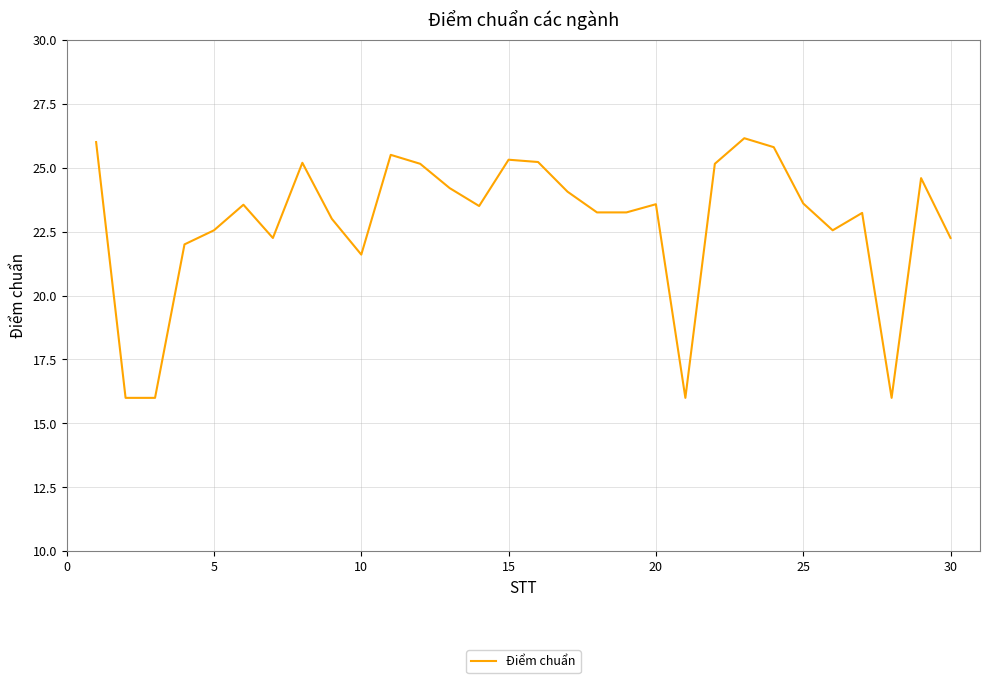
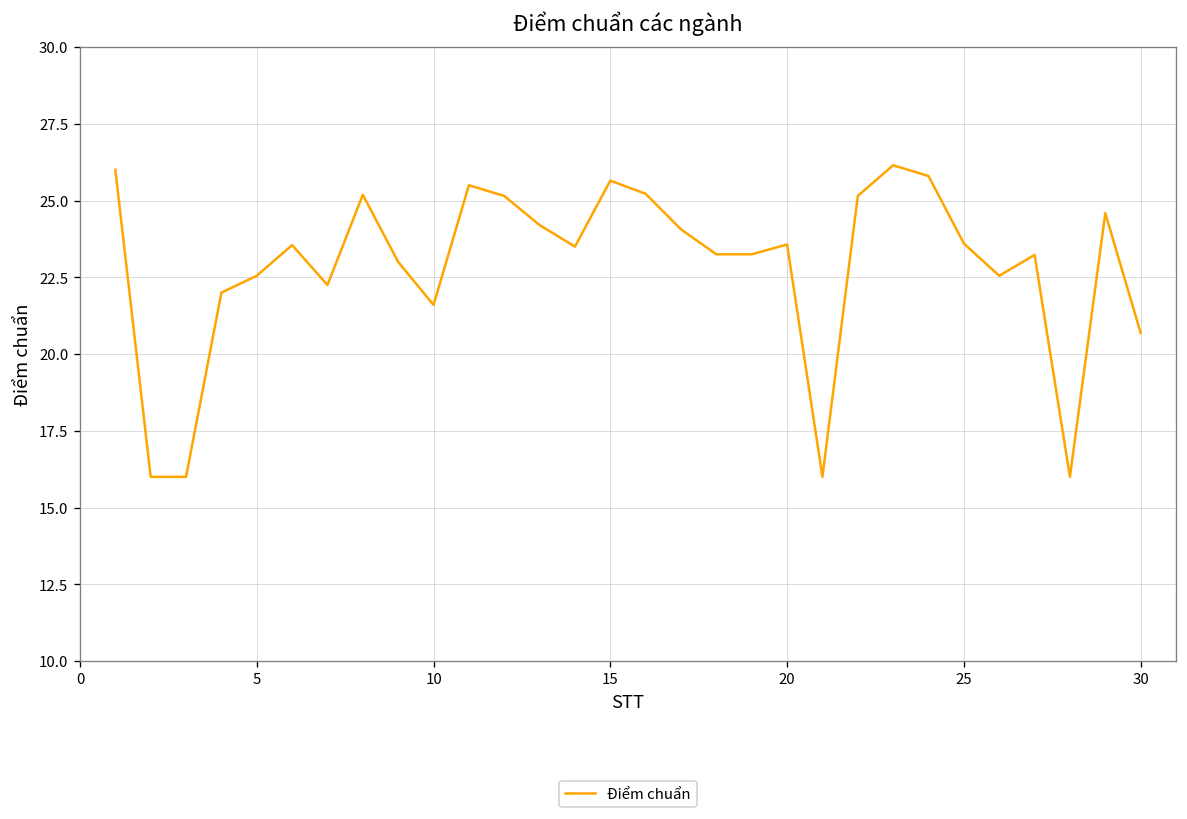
  {
    "5": 22.6,
    "10": 21.6,
-   "15": 25.3,
+   "15": 25.7,
    "20": 23.6,
    "25": 23.6,
-   "30": 22.3
+   "30": 20.7
  }
